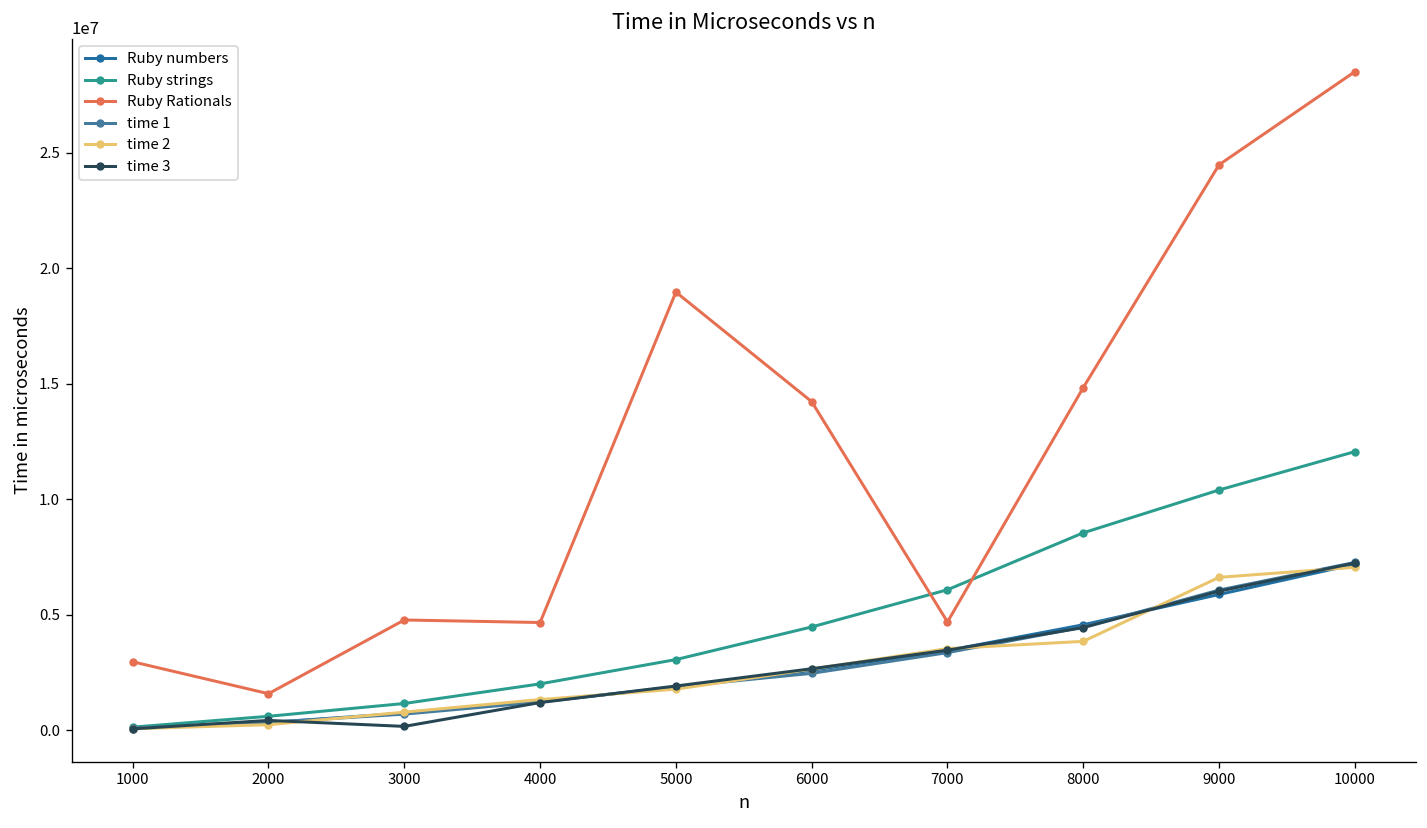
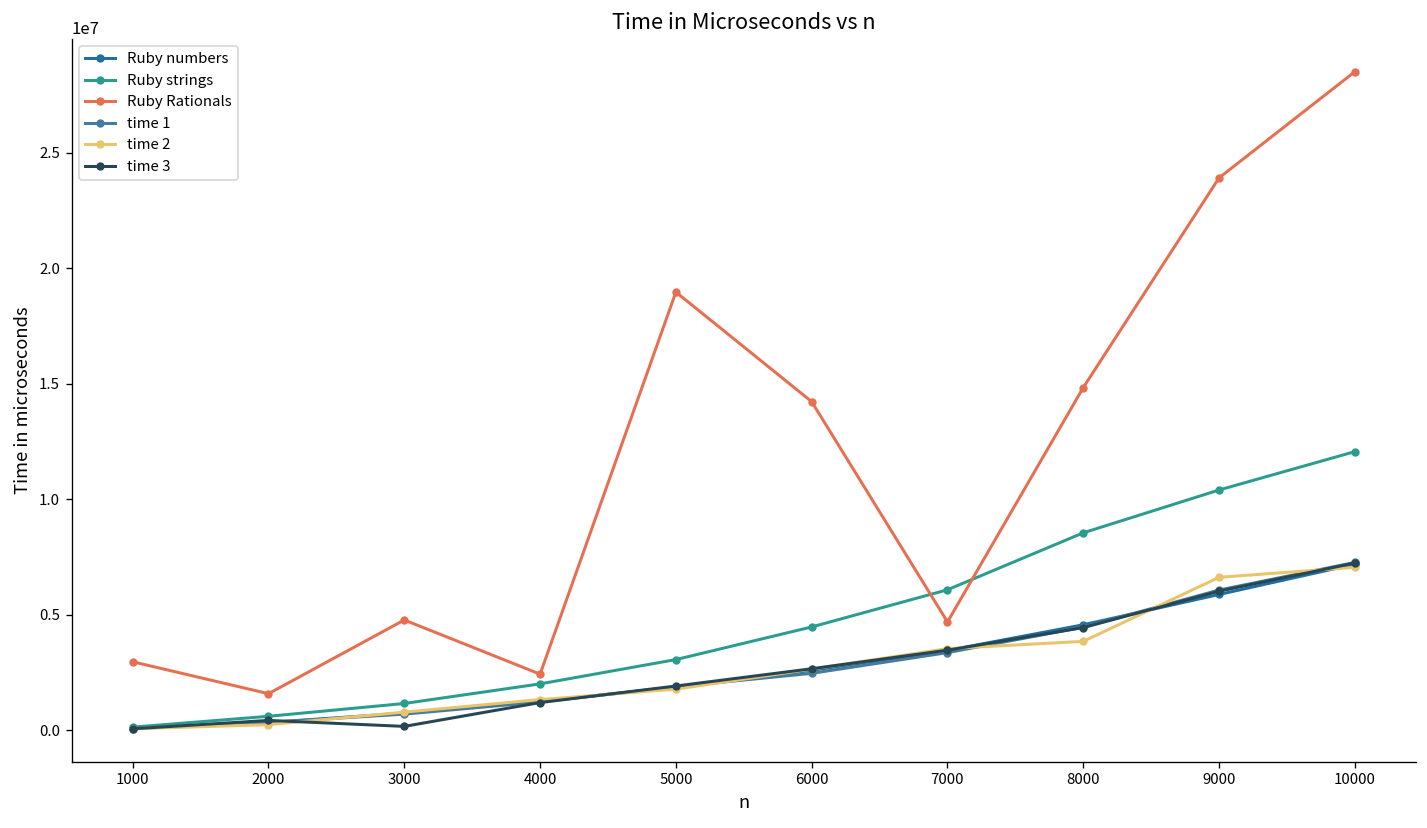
  {
    "Ruby Rationals": {
      "1000": 3000000,
      "2000": 1600000,
      "3000": 4800000,
-     "4000": 4700000,
+     "4000": 2400000,
      "5000": 19000000,
      "6000": 14200000,
      "7000": 4700000,
      "8000": 14800000,
-     "9000": 24500000,
+     "9000": 23900000,
      "10000": 28500000
    },
    "time 2": {
      "8000": 3900000,
      "9000": 6600000
    },
    "time 3": {
      "3000": 200000
    }
  }
